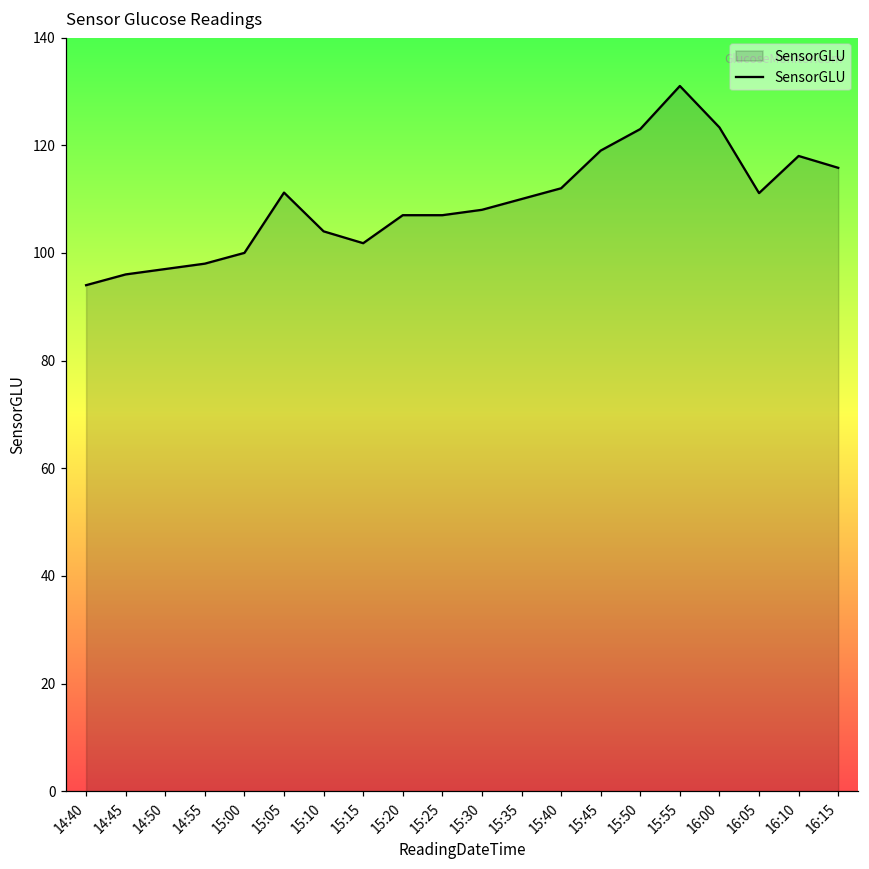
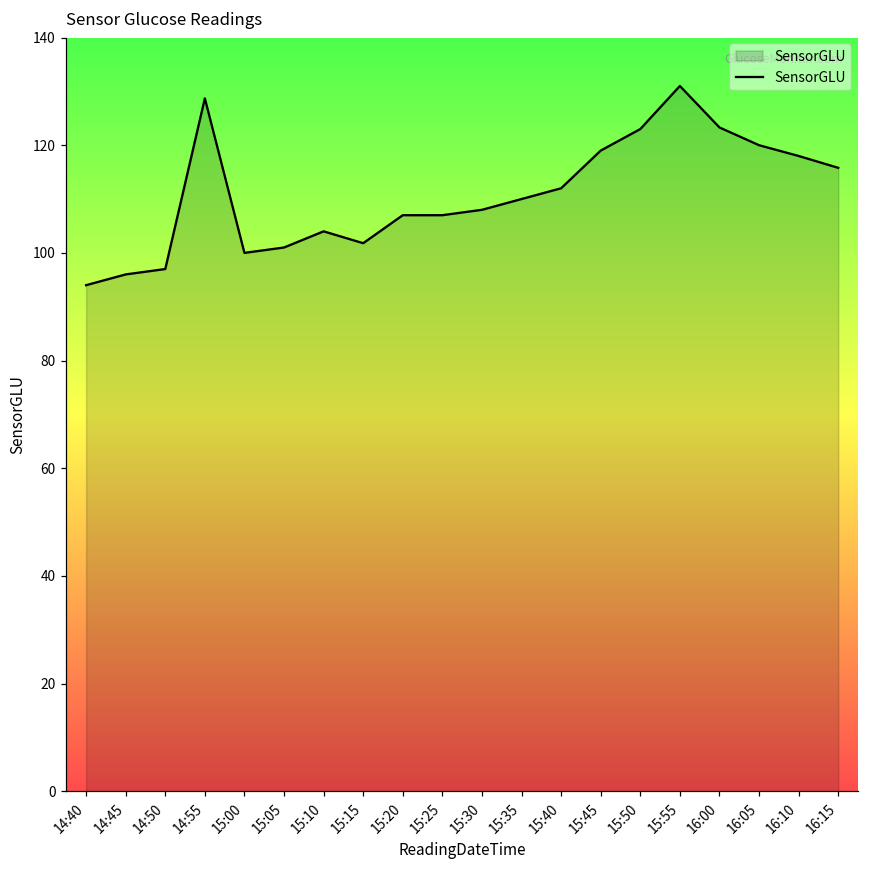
  {
    "14:40": 94,
    "14:45": 96,
    "14:50": 97,
-   "14:55": 98,
+   "14:55": 129,
    "15:00": 100,
-   "15:05": 111,
+   "15:05": 101,
    "15:10": 104,
    "15:15": 102,
    "15:20": 107,
    "15:25": 107,
    "15:30": 108,
    "15:35": 110,
    "15:40": 112,
    "15:45": 119,
    "15:50": 123,
    "15:55": 131,
    "16:00": 123,
-   "16:05": 111,
+   "16:05": 120,
    "16:10": 118,
    "16:15": 116
  }
